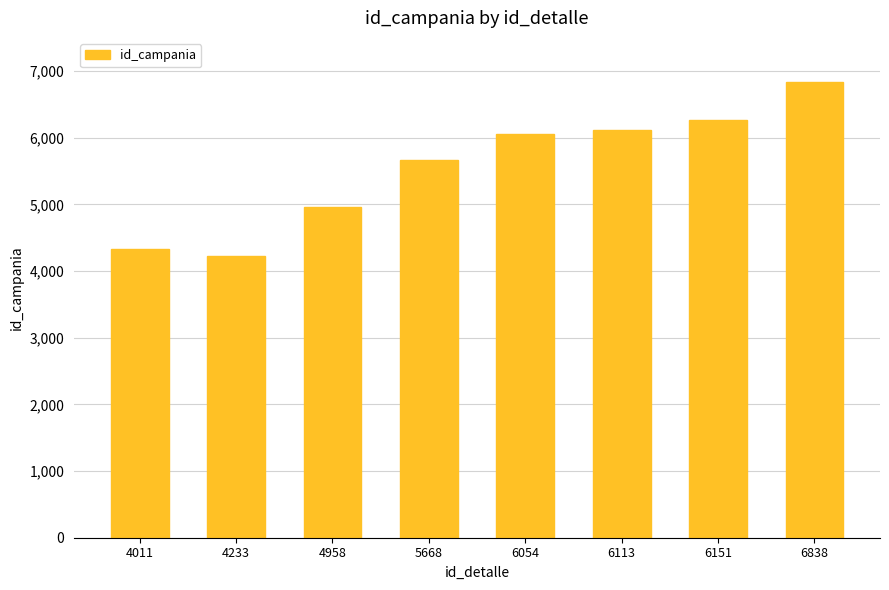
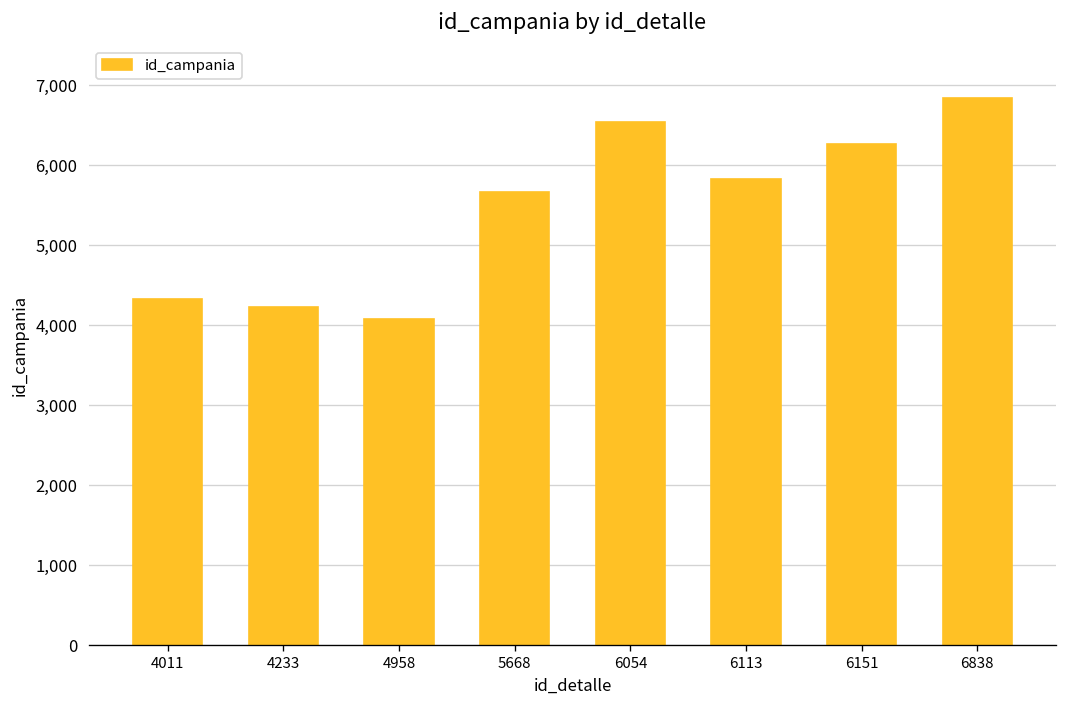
  {
    "4011": "4,300",
    "4233": "4,200",
-   "4958": "5,000",
+   "4958": "4,100",
    "5668": "5,700",
-   "6054": "6,100",
-   "6113": "6,100",
+   "6054": "6,500",
+   "6113": "5,800",
    "6151": "6,300",
    "6838": "6,800"
  }
